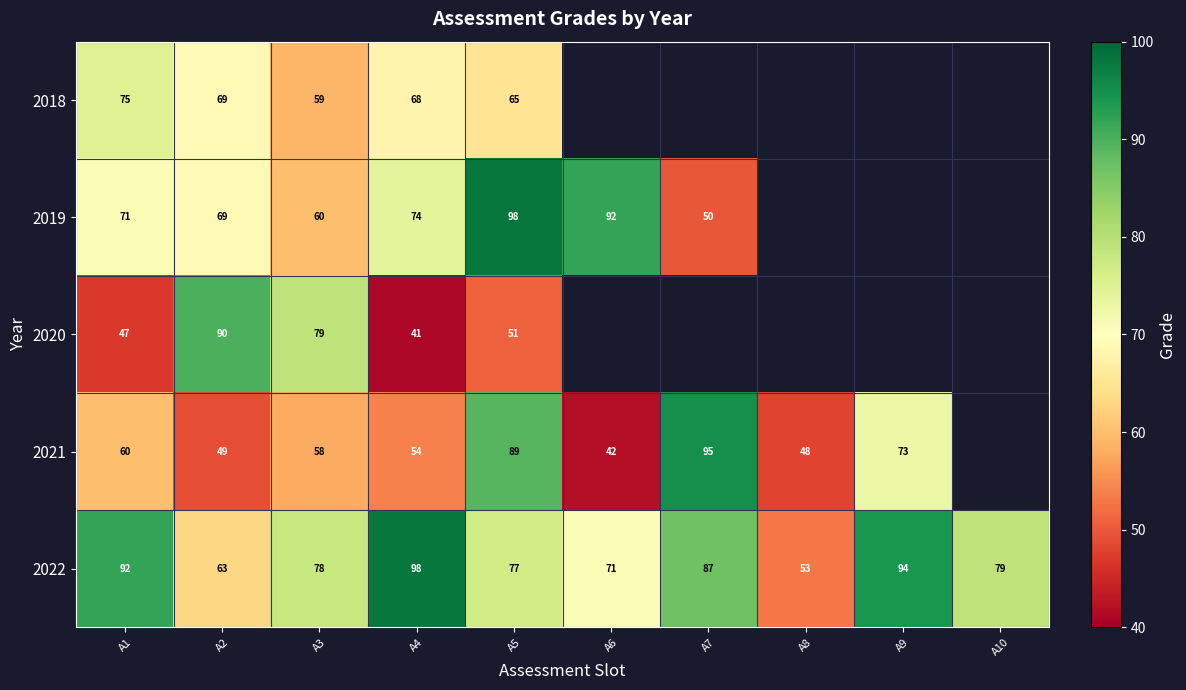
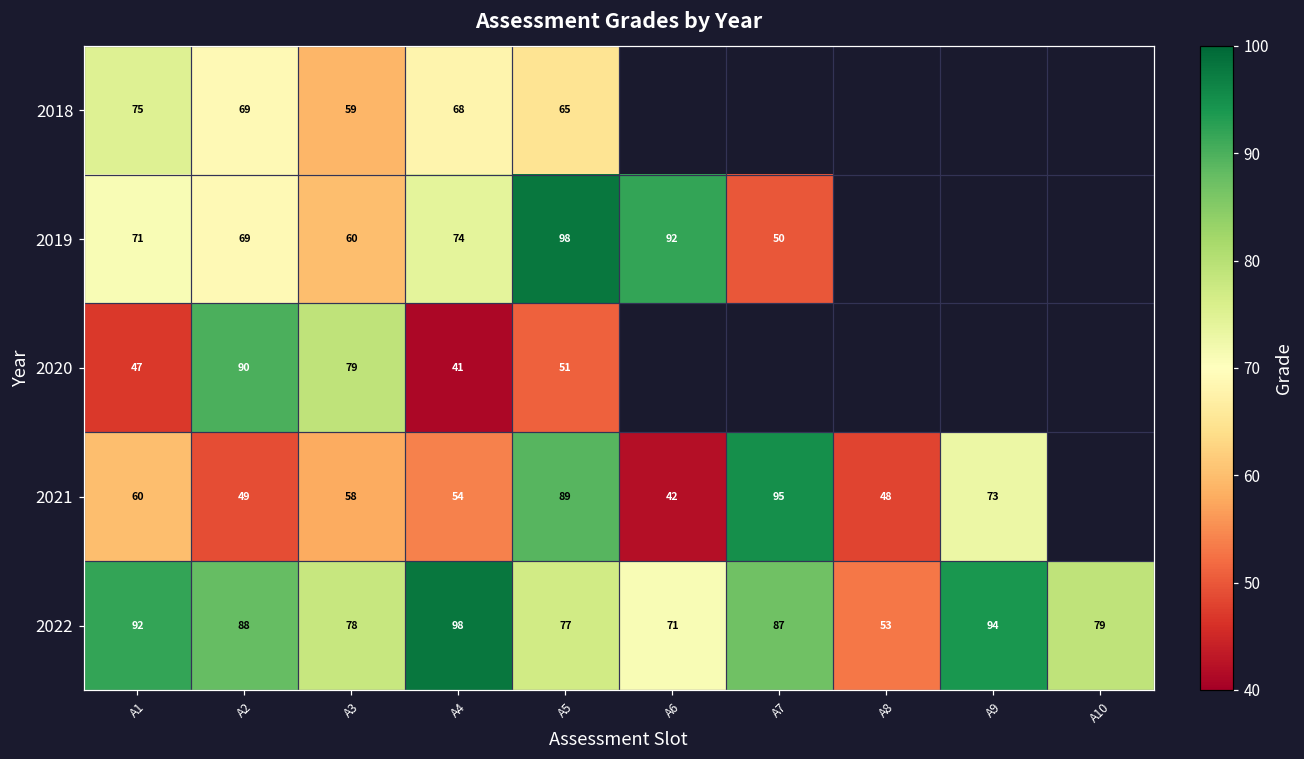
  {
    "2018": {
      "A1": 75,
      "A2": 69,
      "A3": 59,
      "A4": 68,
      "A5": 65
    },
    "2019": {
      "A1": 71,
      "A2": 69,
      "A3": 60,
      "A4": 74,
      "A5": 98,
      "A6": 92,
      "A7": 50
    },
    "2020": {
      "A1": 47,
      "A2": 90,
      "A3": 79,
      "A4": 41,
      "A5": 51
    },
    "2021": {
      "A1": 60,
      "A2": 49,
      "A3": 58,
      "A4": 54,
      "A5": 89,
      "A6": 42,
      "A7": 95,
      "A8": 48,
      "A9": 73
    },
    "2022": {
      "A1": 92,
-     "A2": 63,
+     "A2": 88,
      "A3": 78,
      "A4": 98,
      "A5": 77,
      "A6": 71,
      "A7": 87,
      "A8": 53,
      "A9": 94,
      "A10": 79
    }
  }
